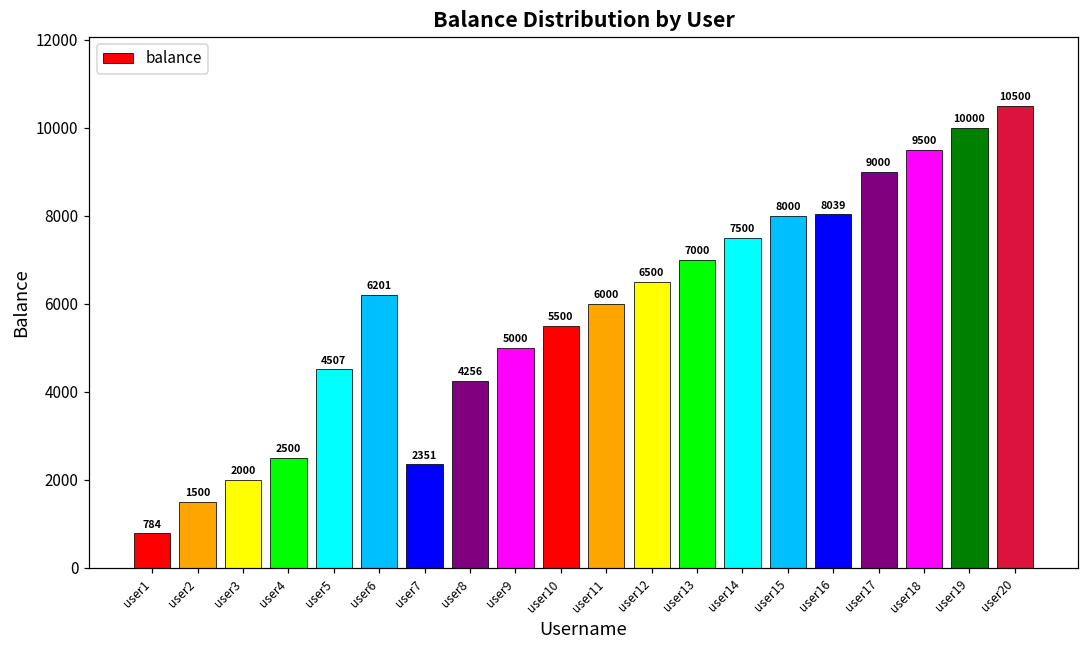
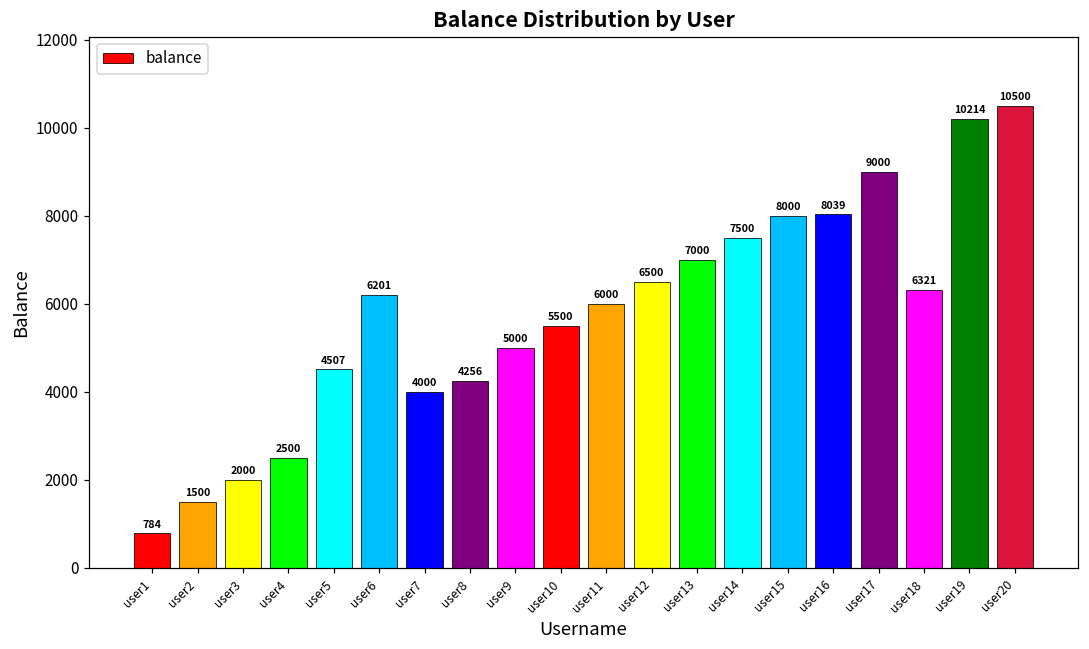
  {
    "user1": 784,
    "user2": 1500,
    "user3": 2000,
    "user4": 2500,
    "user5": 4507,
    "user6": 6201,
-   "user7": 2351,
+   "user7": 4000,
    "user8": 4256,
    "user9": 5000,
    "user10": 5500,
    "user11": 6000,
    "user12": 6500,
    "user13": 7000,
    "user14": 7500,
    "user15": 8000,
    "user16": 8039,
    "user17": 9000,
-   "user18": 9500,
-   "user19": 10000,
+   "user18": 6321,
+   "user19": 10214,
    "user20": 10500
  }
